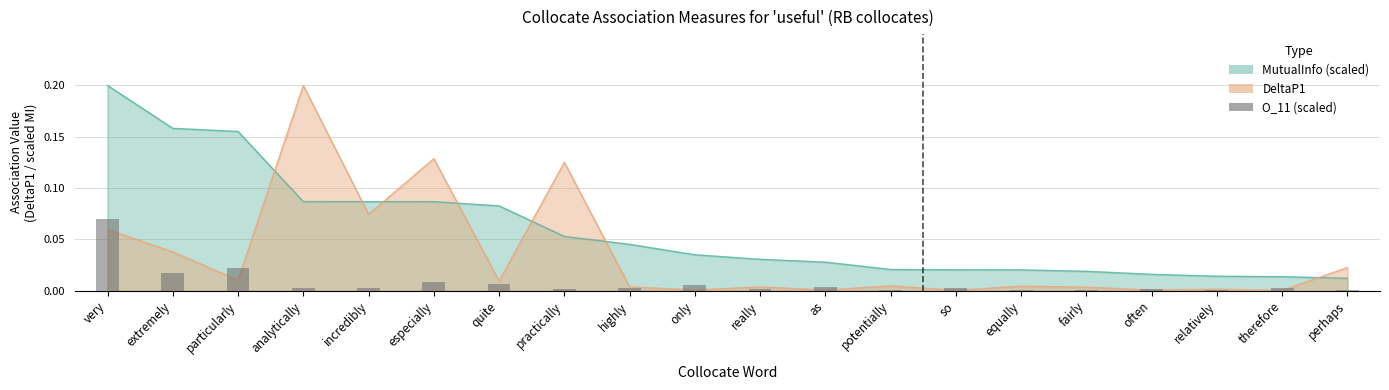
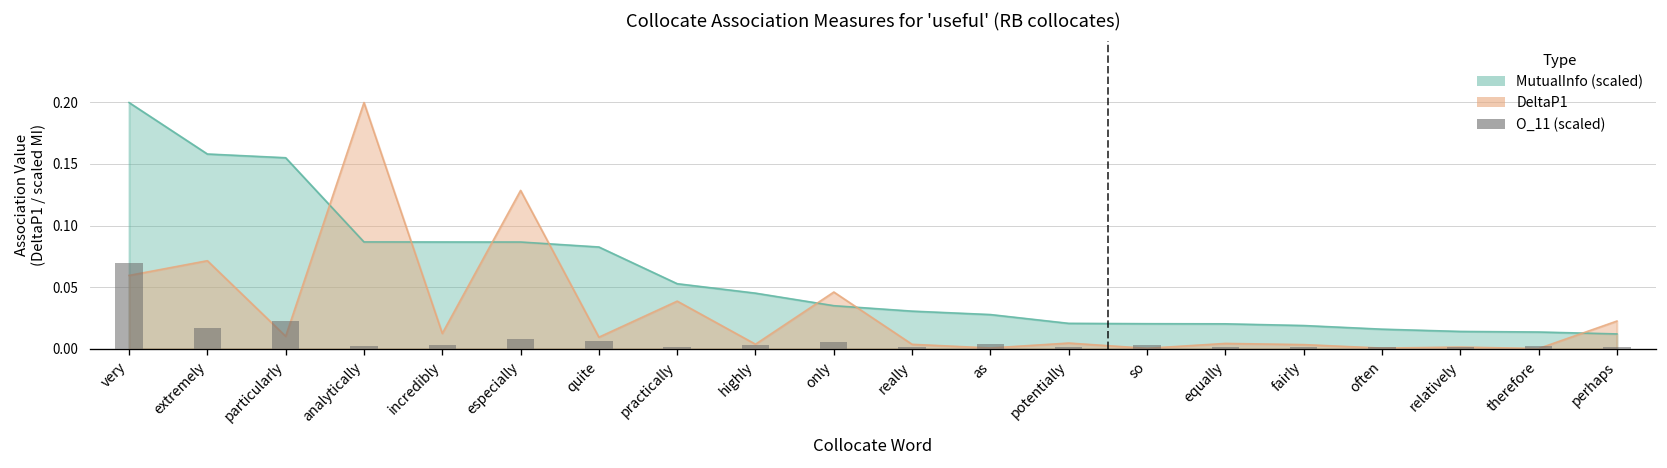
  {
    "DeltaP1": {
      "very": 0.060,
-     "extremely": 0.038,
+     "extremely": 0.072,
      "particularly": 0.010,
      "analytically": 0.200,
-     "incredibly": 0.074,
+     "incredibly": 0.013,
      "especially": 0.129,
      "quite": 0.010,
-     "practically": 0.125,
+     "practically": 0.039,
      "highly": 0.004,
-     "only": 0.001,
+     "only": 0.046,
      "really": 0.004,
      "as": 0.001,
      "potentially": 0.005,
      "so": 0.001,
      "equally": 0.004,
      "fairly": 0.004,
      "often": 0.001,
      "relatively": 0.002,
      "therefore": 0.000,
      "perhaps": 0.023
    }
  }
